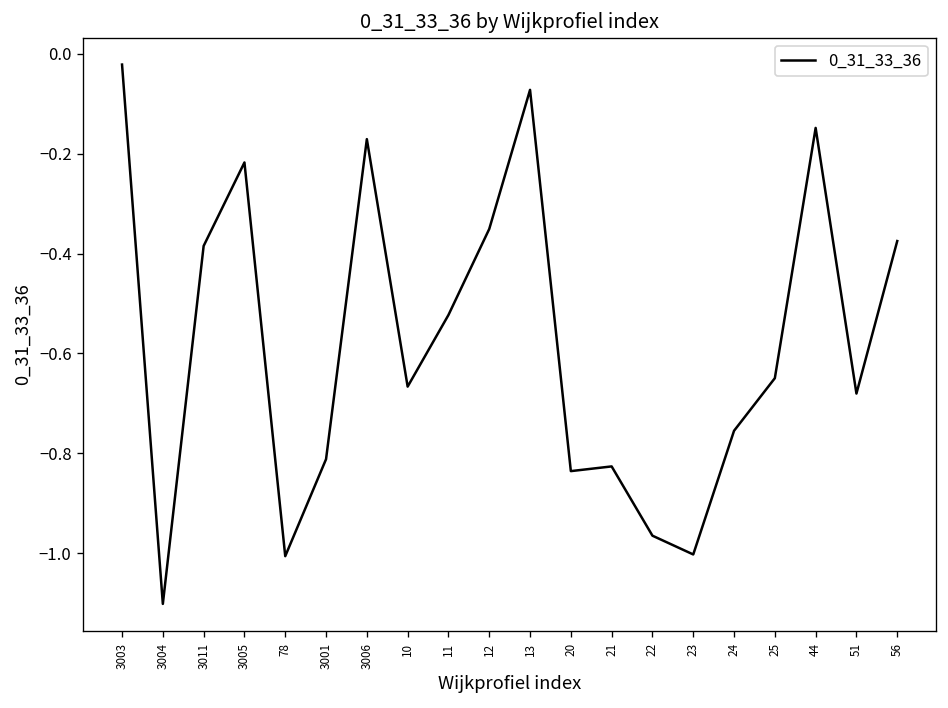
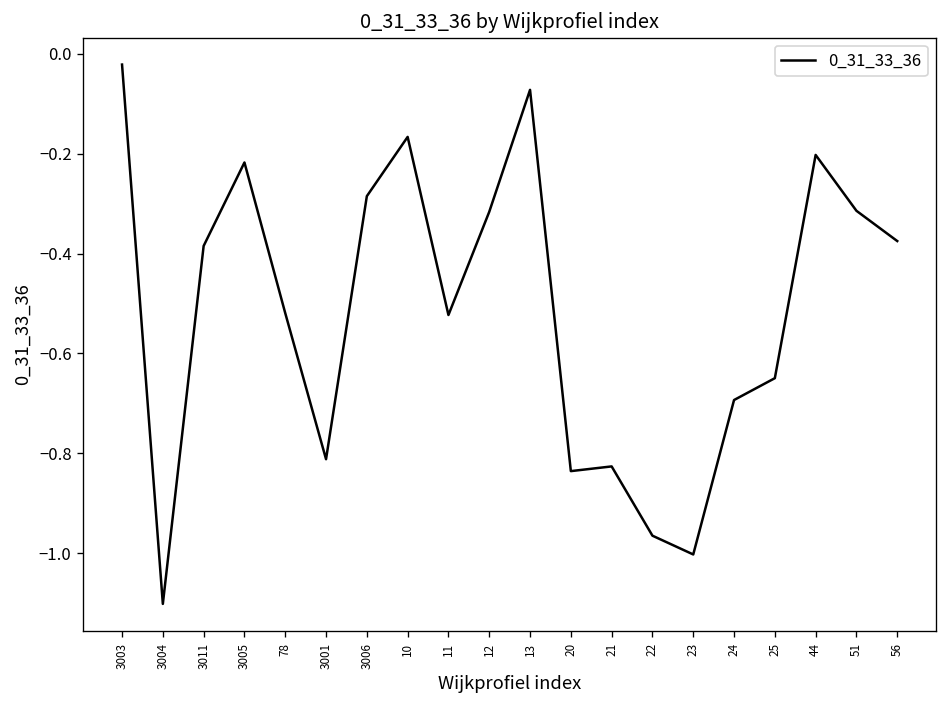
  {
    "3003": -0.02,
    "3004": -1.10,
    "3011": -0.38,
    "3005": -0.22,
-   "78": -1.01,
+   "78": -0.52,
    "3001": -0.81,
-   "3006": -0.17,
-   "10": -0.67,
+   "3006": -0.29,
+   "10": -0.17,
    "11": -0.52,
-   "12": -0.35,
+   "12": -0.32,
    "13": -0.07,
    "20": -0.84,
    "21": -0.83,
    "22": -0.96,
    "23": -1.00,
-   "24": -0.75,
+   "24": -0.69,
    "25": -0.65,
-   "44": -0.15,
-   "51": -0.68,
+   "44": -0.20,
+   "51": -0.31,
    "56": -0.38
  }
